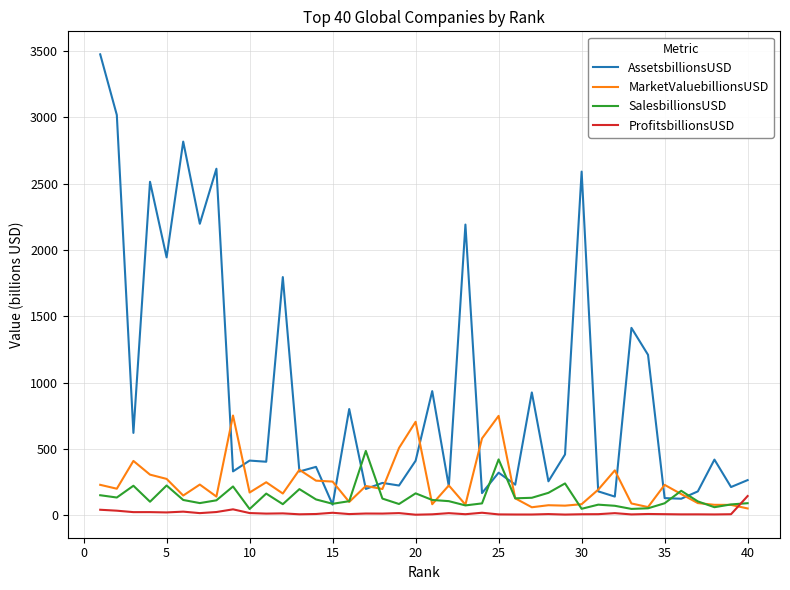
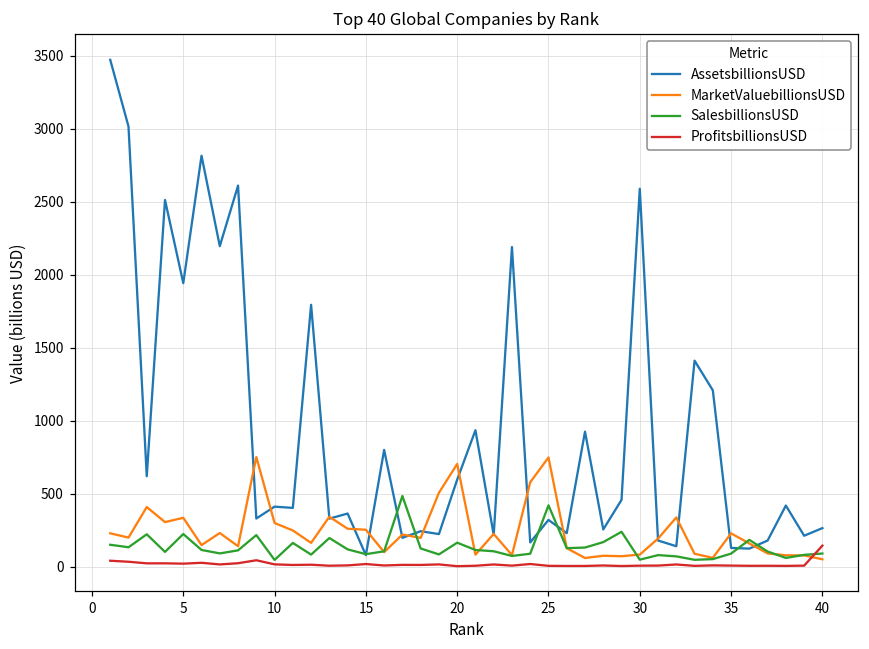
  {
    "AssetsbillionsUSD": {
      "5": 1940,
      "10": 410,
-     "20": 410,
+     "20": 600,
      "25": 320,
      "30": 2590,
      "35": 130,
      "40": 270
    },
    "MarketValuebillionsUSD": {
-     "5": 270,
-     "10": 170,
+     "5": 340,
+     "10": 300,
      "15": 250,
      "20": 700,
      "25": 750,
      "30": 80,
      "35": 230,
      "40": 50
    },
    "SalesbillionsUSD": {
      "5": 220,
      "10": 50,
      "20": 170,
      "25": 420,
      "30": 50,
      "35": 90,
      "40": 90
    },
    "ProfitsbillionsUSD": {
      "5": 20,
      "10": 20,
      "15": 20,
      "20": 0,
      "25": 10,
      "30": 10,
      "35": 10,
      "40": 150
    }
  }
